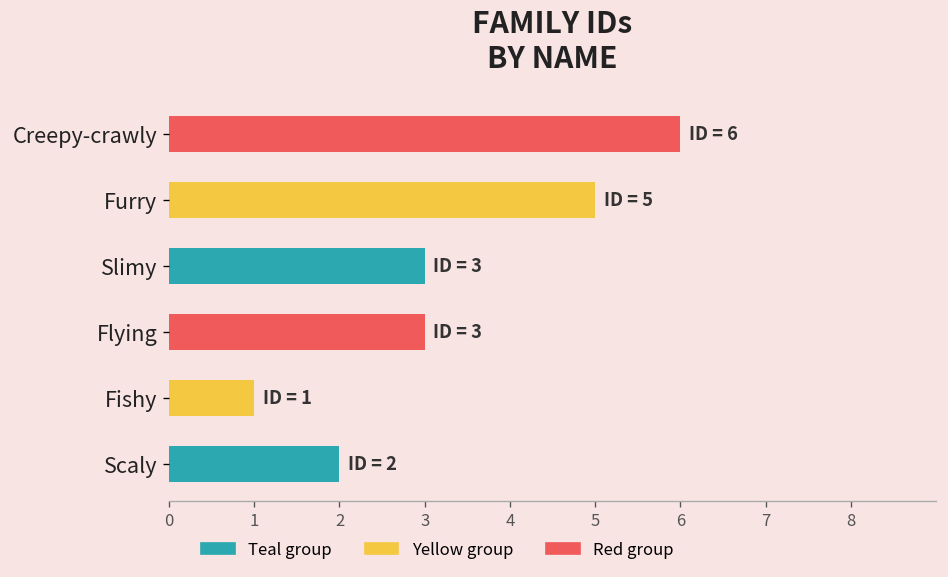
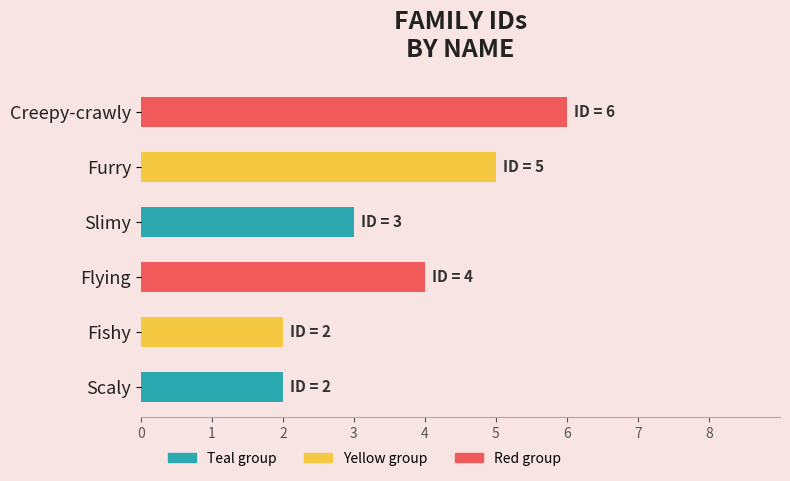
  {
    "Creepy-crawly": 6,
    "Furry": 5,
    "Slimy": 3,
-   "Flying": 3,
-   "Fishy": 1,
+   "Flying": 4,
+   "Fishy": 2,
    "Scaly": 2
  }
